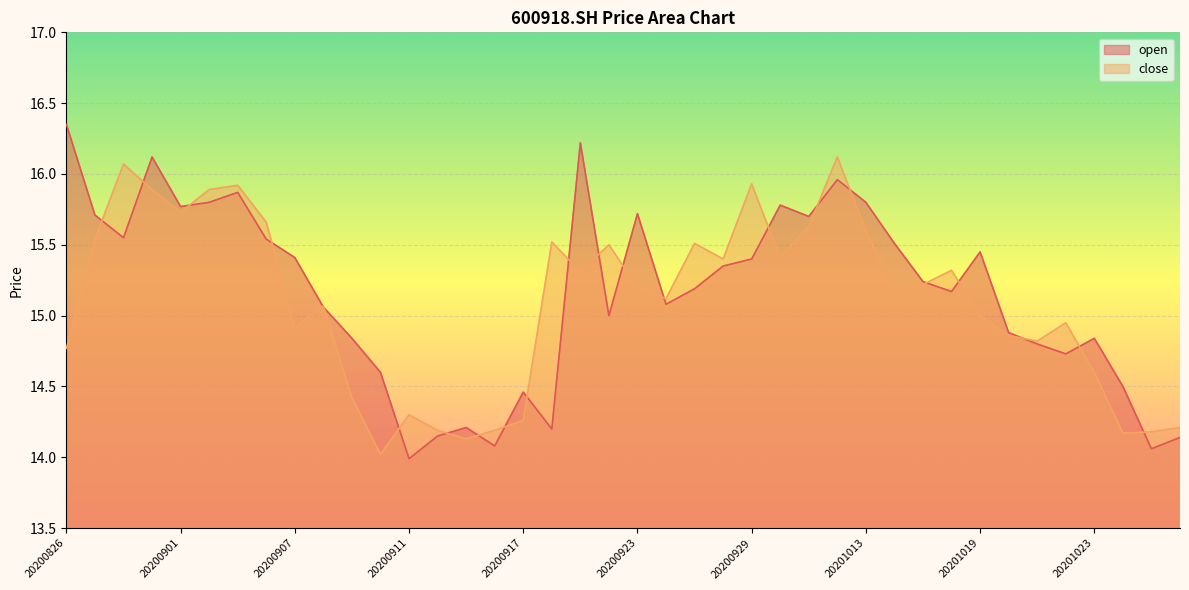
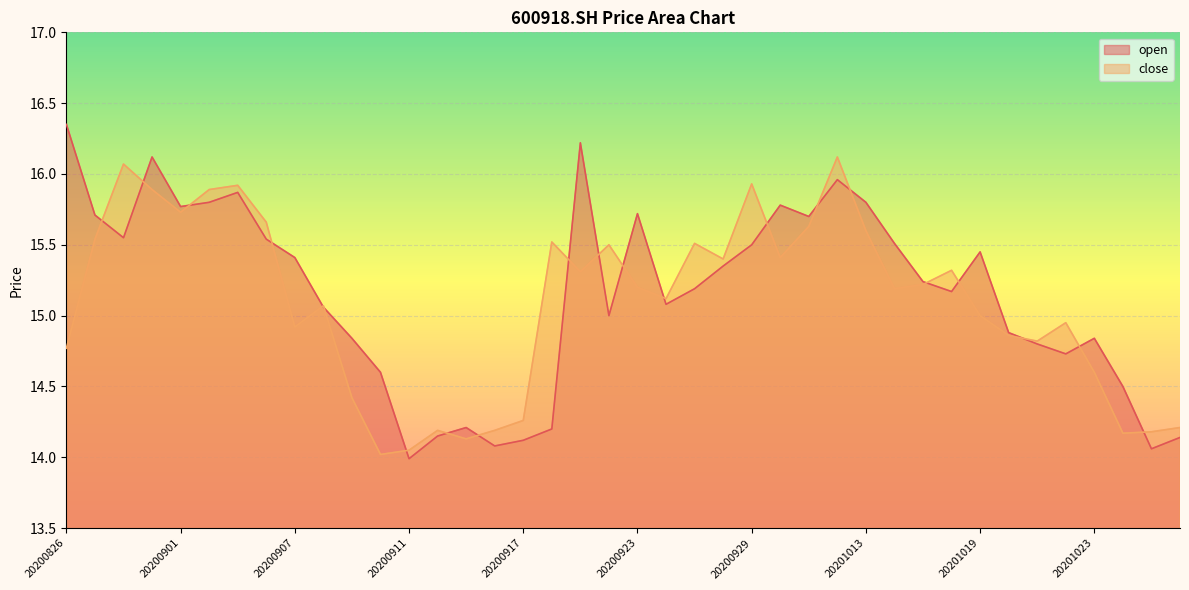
  {
    "open": {
      "20200826": 16.35,
      "20200901": 15.77,
      "20200907": 15.41,
      "20200911": 13.99,
-     "20200917": 14.46,
+     "20200917": 14.12,
      "20200923": 15.72,
-     "20200929": 15.4,
+     "20200929": 15.5,
      "20201013": 15.80,
      "20201019": 15.45,
      "20201023": 14.84
    },
    "close": {
      "20200826": 14.77,
      "20200901": 15.73,
      "20200907": 14.92,
-     "20200911": 14.30,
+     "20200911": 14.05,
      "20200917": 14.26,
      "20200923": 15.20,
      "20200929": 15.93,
      "20201013": 15.60,
      "20201019": 15.00,
      "20201023": 14.60
    }
  }
